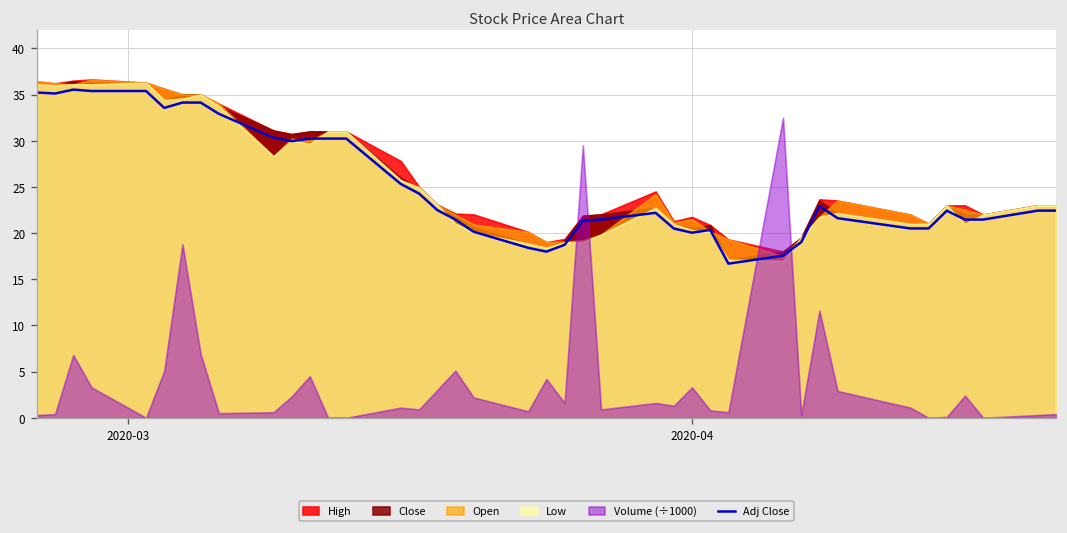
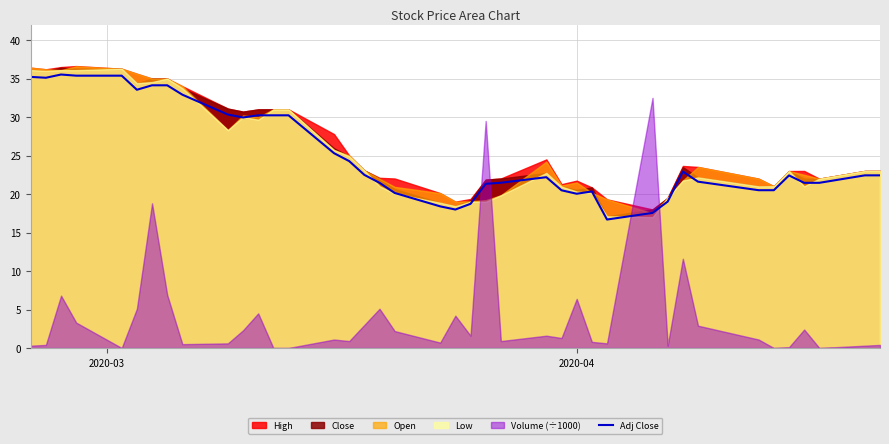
  {
    "Volume (÷1000)": {
-     "2020-04": 3
+     "2020-04": 6
    }
  }
